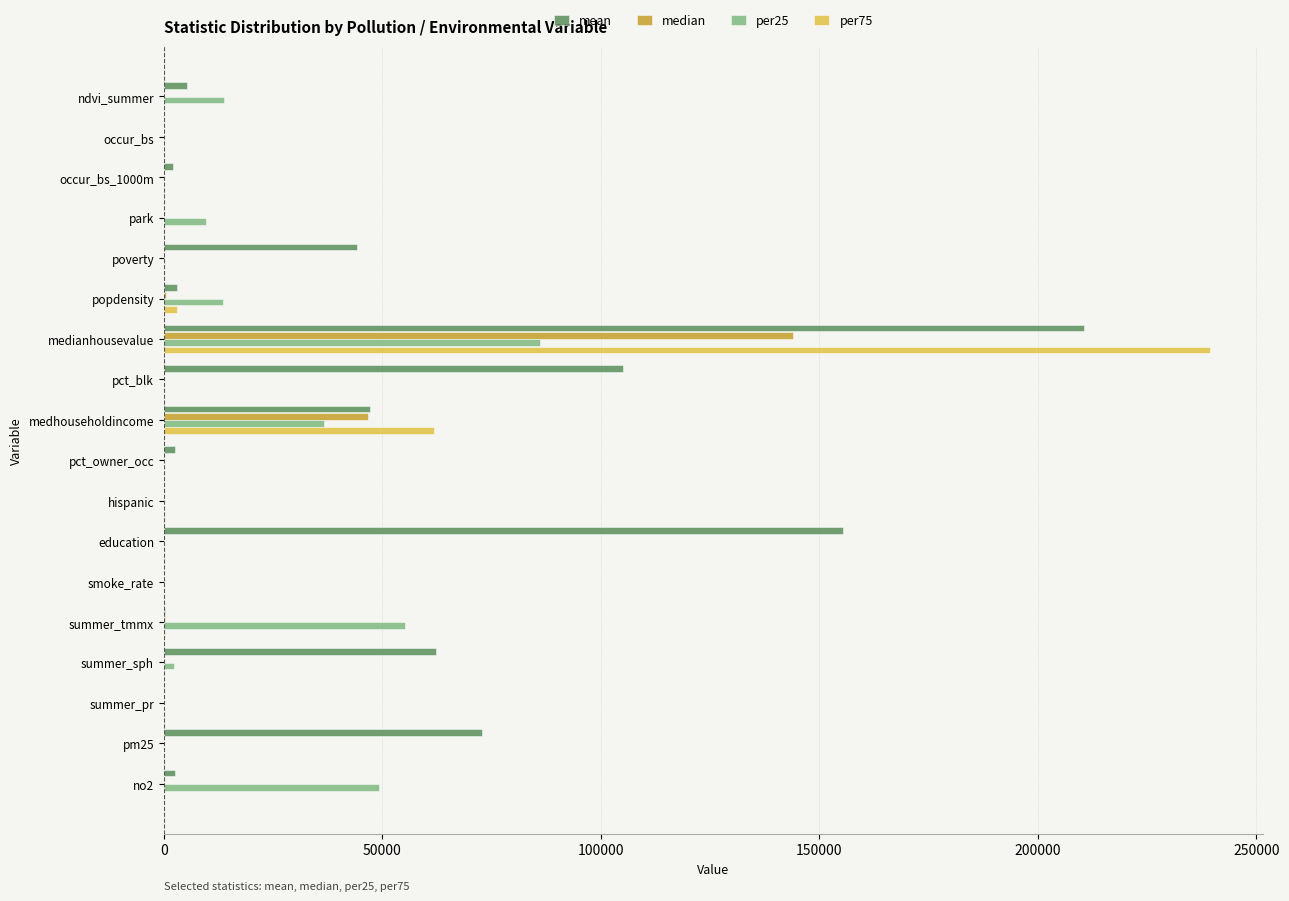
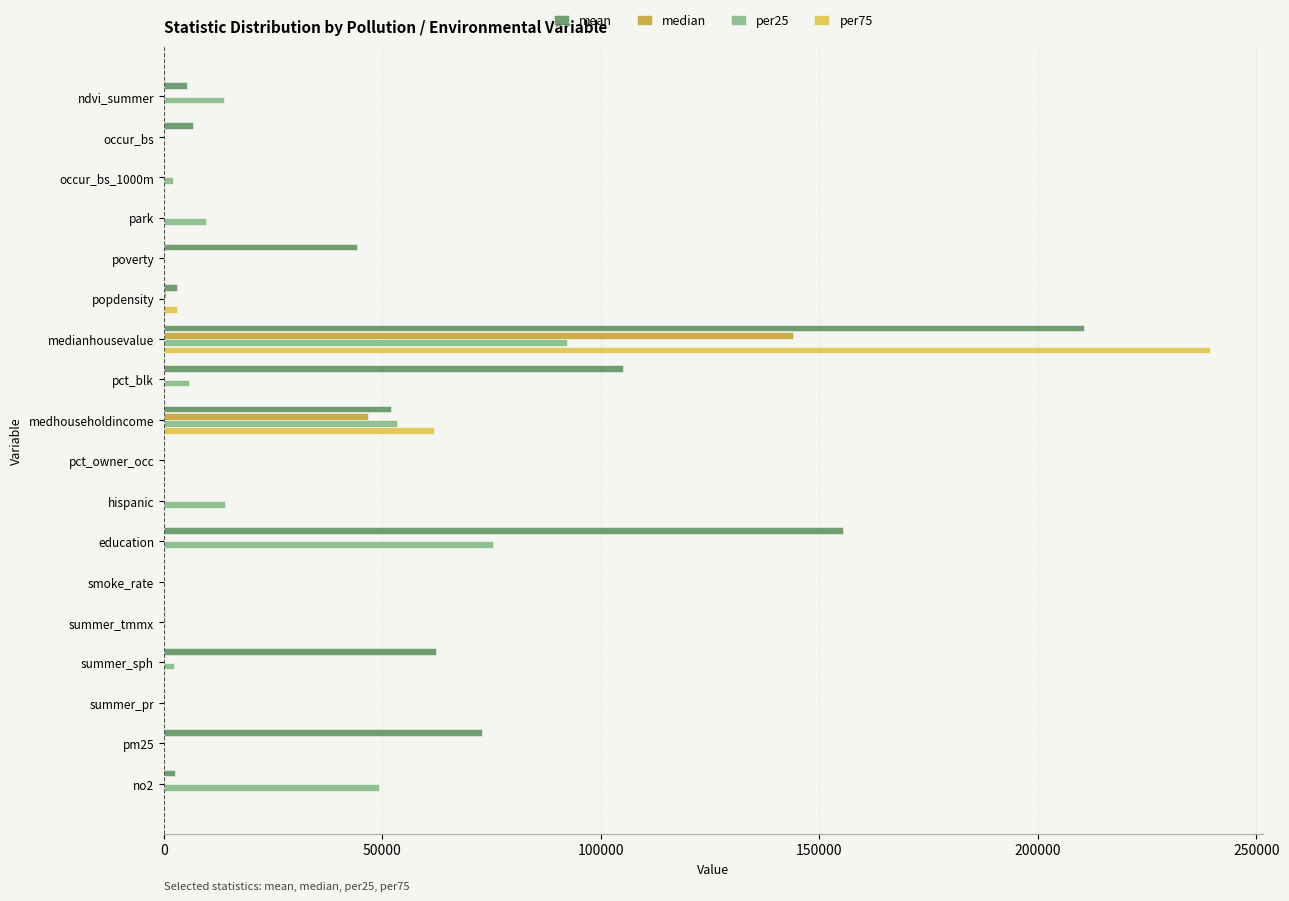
  {
    "mean": {
      "ndvi_summer": 5000,
-     "occur_bs": 0,
-     "occur_bs_1000m": 2000,
+     "occur_bs": 7000,
+     "occur_bs_1000m": 0,
      "poverty": 44000,
      "popdensity": 3000,
      "medianhousevalue": 211000,
      "pct_blk": 105000,
-     "medhouseholdincome": 47000,
-     "pct_owner_occ": 2000,
+     "medhouseholdincome": 52000,
+     "pct_owner_occ": 0,
      "education": 156000,
      "summer_sph": 62000,
      "pm25": 73000,
      "no2": 2000
    },
    "per25": {
      "ndvi_summer": 14000,
-     "occur_bs_1000m": 0,
+     "occur_bs_1000m": 2000,
      "park": 10000,
-     "popdensity": 13000,
-     "medianhousevalue": 86000,
-     "pct_blk": 0,
-     "medhouseholdincome": 37000,
-     "hispanic": 0,
-     "education": 0,
-     "summer_tmmx": 55000,
+     "popdensity": 0,
+     "medianhousevalue": 92000,
+     "pct_blk": 6000,
+     "medhouseholdincome": 53000,
+     "hispanic": 14000,
+     "education": 75000,
+     "summer_tmmx": 0,
      "summer_sph": 2000,
      "no2": 49000
    }
  }
